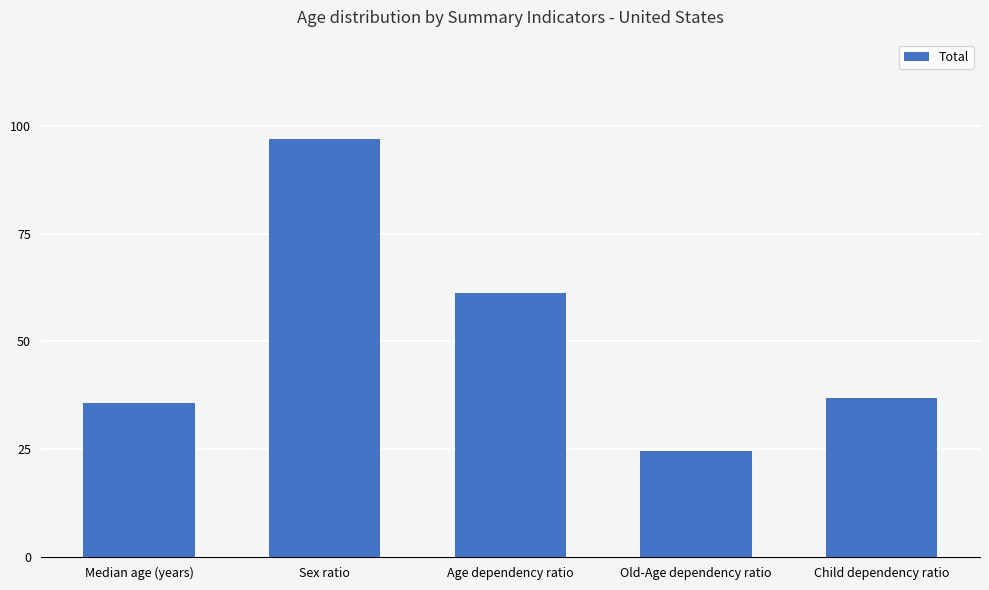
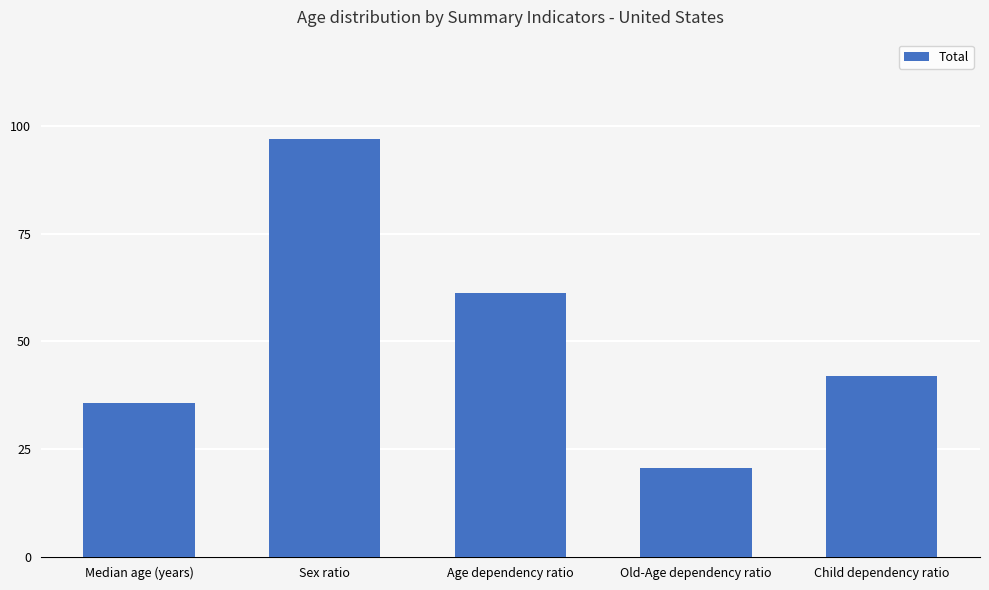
  {
    "Median age (years)": 36,
    "Sex ratio": 97,
    "Age dependency ratio": 61,
-   "Old-Age dependency ratio": 25,
-   "Child dependency ratio": 37
+   "Old-Age dependency ratio": 21,
+   "Child dependency ratio": 42
  }
